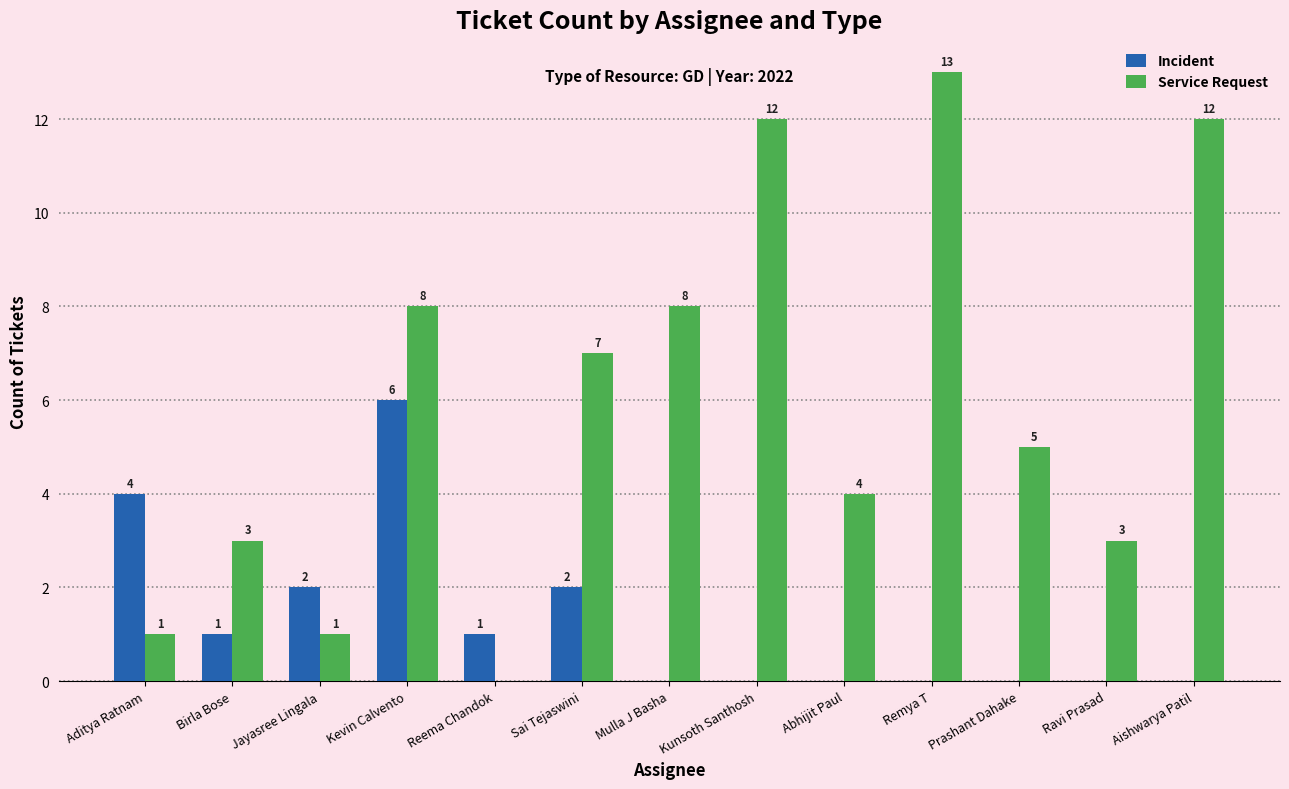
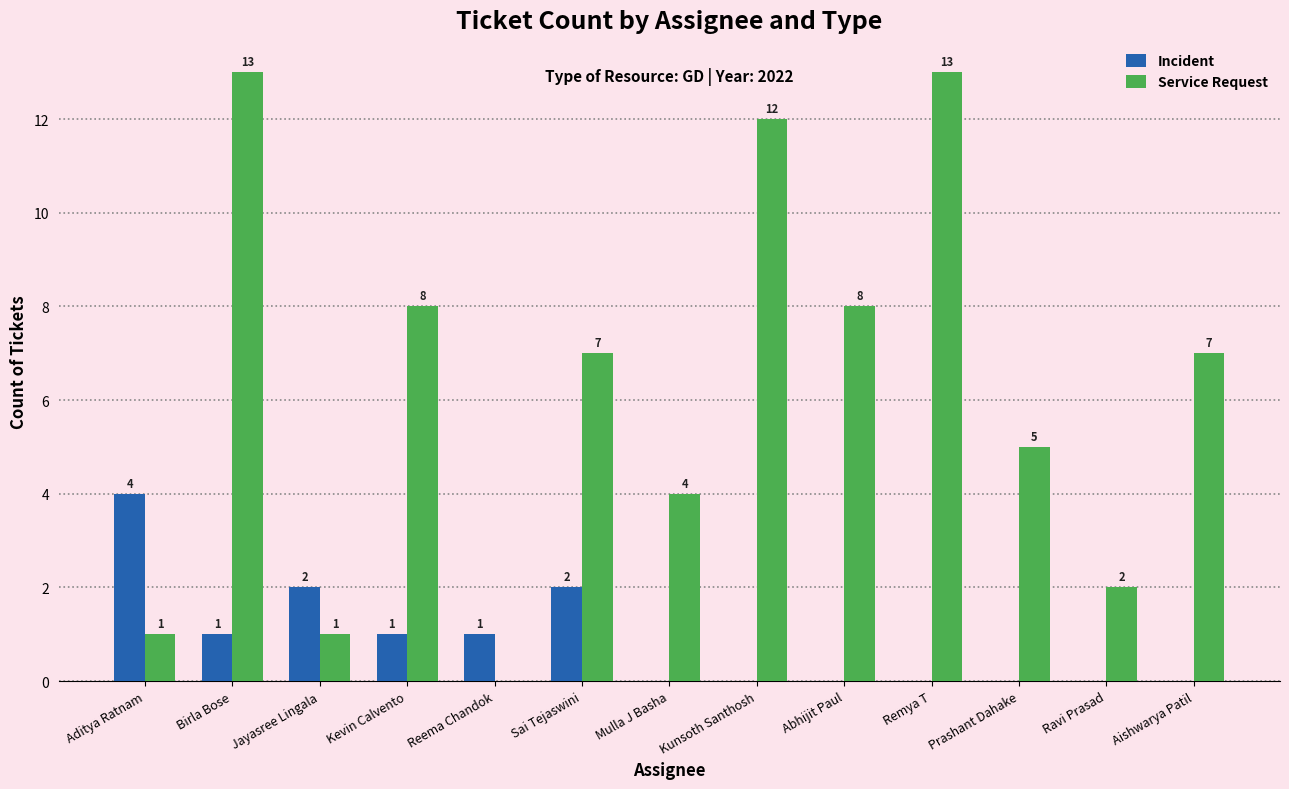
  {
    "Incident": {
      "Aditya Ratnam": 4,
      "Birla Bose": 1,
      "Jayasree Lingala": 2,
-     "Kevin Calvento": 6,
+     "Kevin Calvento": 1,
      "Reema Chandok": 1,
      "Sai Tejaswini": 2
    },
    "Service Request": {
      "Aditya Ratnam": 1,
-     "Birla Bose": 3,
+     "Birla Bose": 13,
      "Jayasree Lingala": 1,
      "Kevin Calvento": 8,
      "Sai Tejaswini": 7,
-     "Mulla J Basha": 8,
+     "Mulla J Basha": 4,
      "Kunsoth Santhosh": 12,
-     "Abhijit Paul": 4,
+     "Abhijit Paul": 8,
      "Remya T": 13,
      "Prashant Dahake": 5,
-     "Ravi Prasad": 3,
-     "Aishwarya Patil": 12
+     "Ravi Prasad": 2,
+     "Aishwarya Patil": 7
    }
  }
